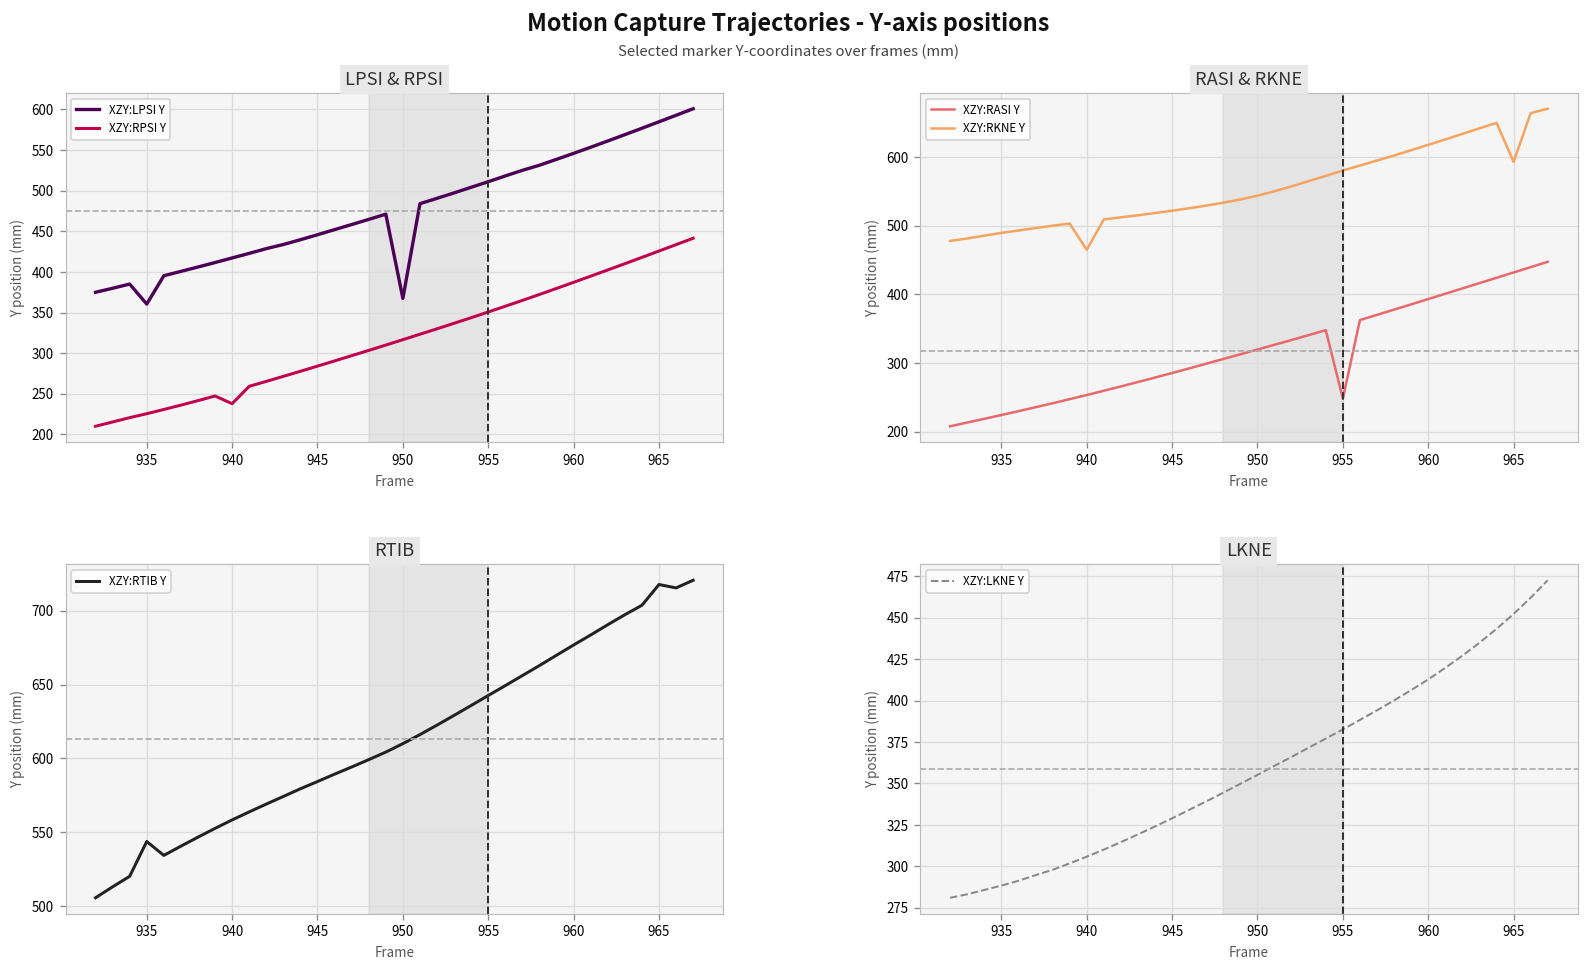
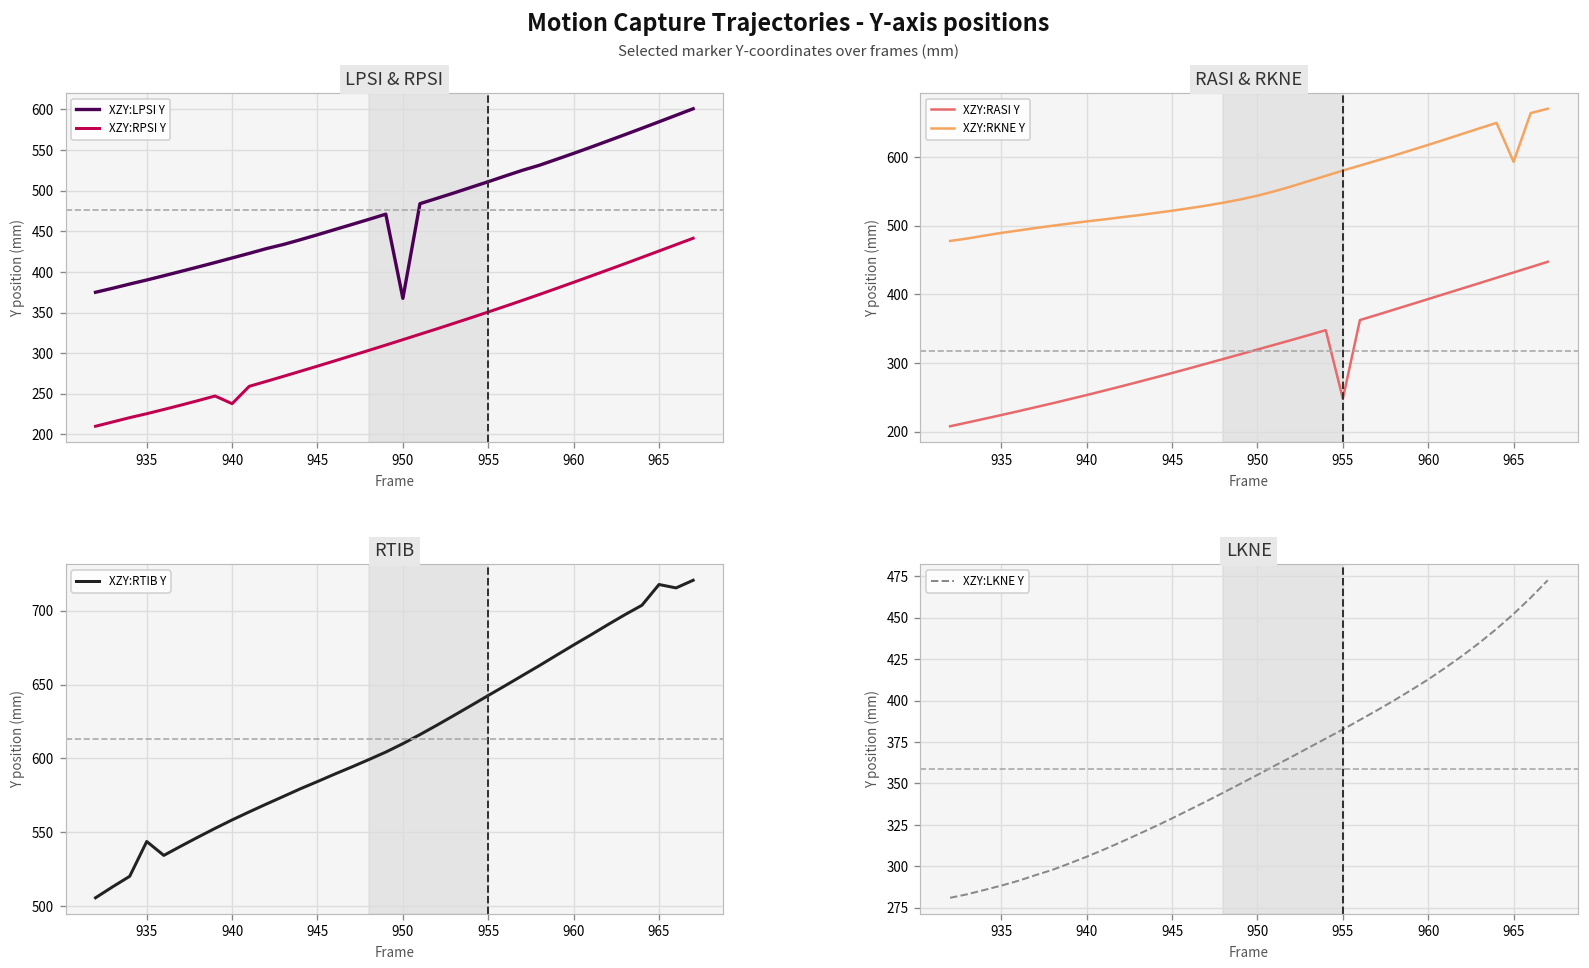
  {
    "LPSI & RPSI": {
      "XZY:LPSI Y": {
-       "935": 360,
+       "935": 390,
        "940": 420,
        "945": 450,
        "950": 370,
        "955": 510,
        "960": 550,
        "965": 580
      },
      "XZY:RPSI Y": {
        "935": 230,
        "940": 240,
        "945": 280,
        "950": 320,
        "955": 350,
        "960": 390,
        "965": 430
      }
    },
    "RASI & RKNE": {
      "XZY:RASI Y": {
        "935": 220,
        "940": 250,
        "945": 290,
        "950": 320,
        "955": 250,
        "960": 390,
        "965": 430
      },
      "XZY:RKNE Y": {
        "935": 490,
-       "940": 470,
+       "940": 510,
        "945": 520,
        "950": 540,
        "955": 580,
        "960": 620,
        "965": 590
      }
    },
    "RTIB": {
      "935": 544,
      "940": 558,
      "945": 584,
      "950": 610,
      "955": 643,
      "960": 677,
      "965": 718
    },
    "LKNE": {
      "935": 288,
      "940": 306,
      "945": 329,
      "950": 355,
      "955": 383,
      "960": 413,
      "965": 452
    }
  }
